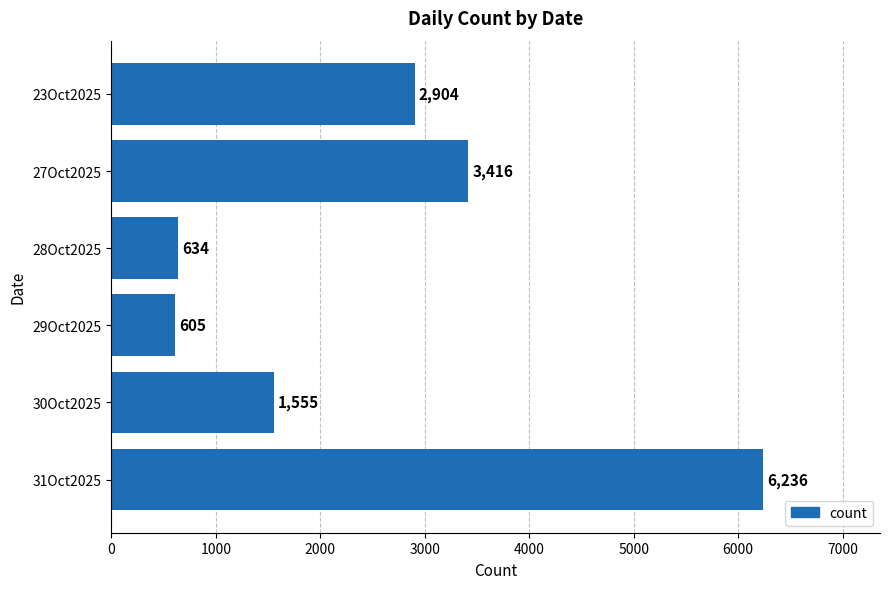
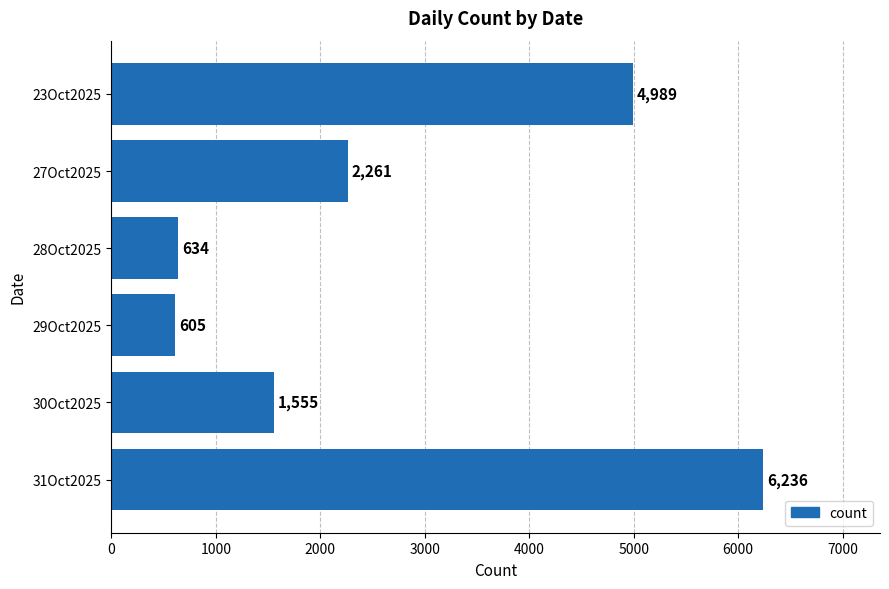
  {
-   "23Oct2025": "2,904",
-   "27Oct2025": "3,416",
+   "23Oct2025": "4,989",
+   "27Oct2025": "2,261",
    "28Oct2025": "634",
    "29Oct2025": "605",
    "30Oct2025": "1,555",
    "31Oct2025": "6,236"
  }
